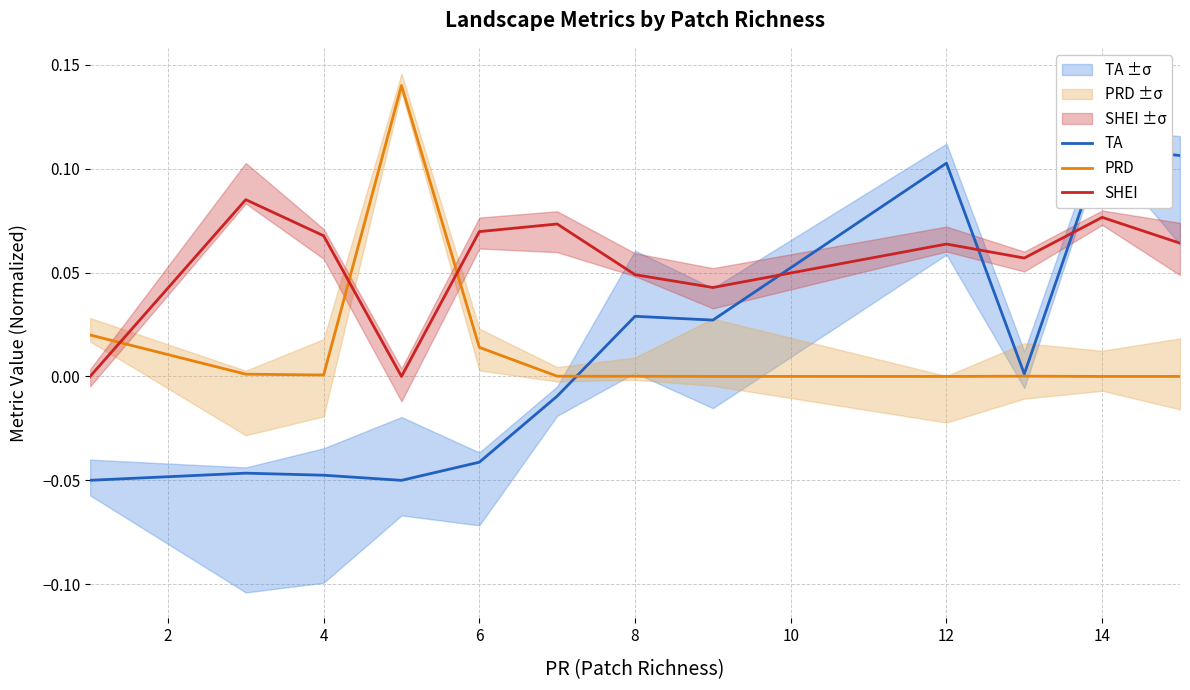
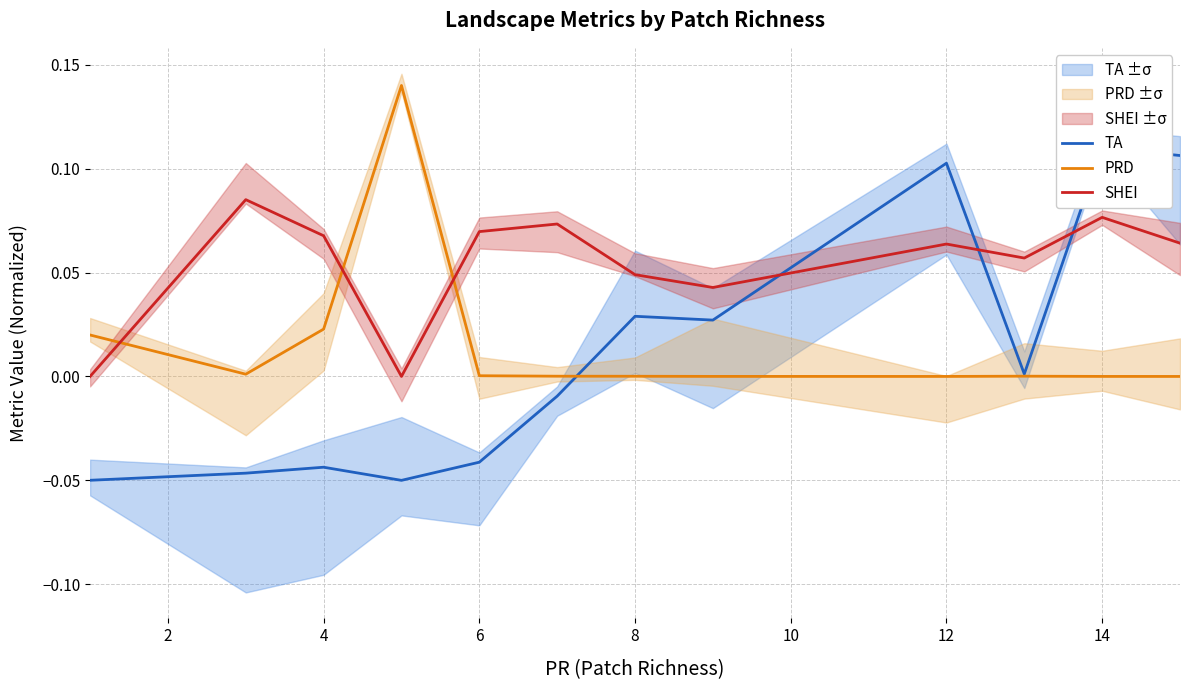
  {
    "TA": {
-     "4": -0.048,
+     "4": -0.044,
      "6": -0.041,
      "8": 0.029,
      "12": 0.103
    },
    "PRD": {
-     "4": 0.001,
-     "6": 0.014,
+     "4": 0.023,
+     "6": 0.000,
      "8": 0.000,
      "14": 0.000
    }
  }
